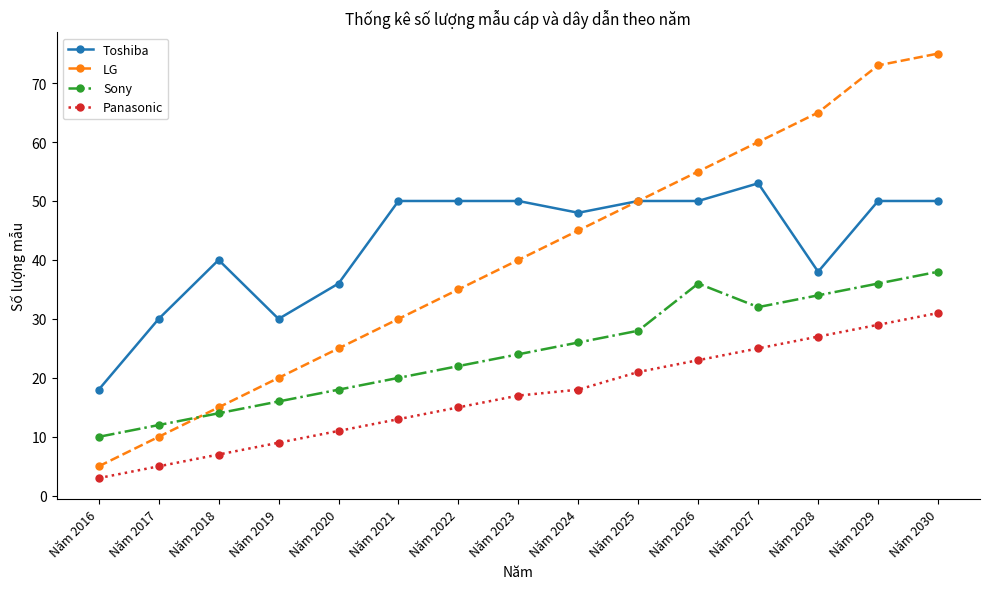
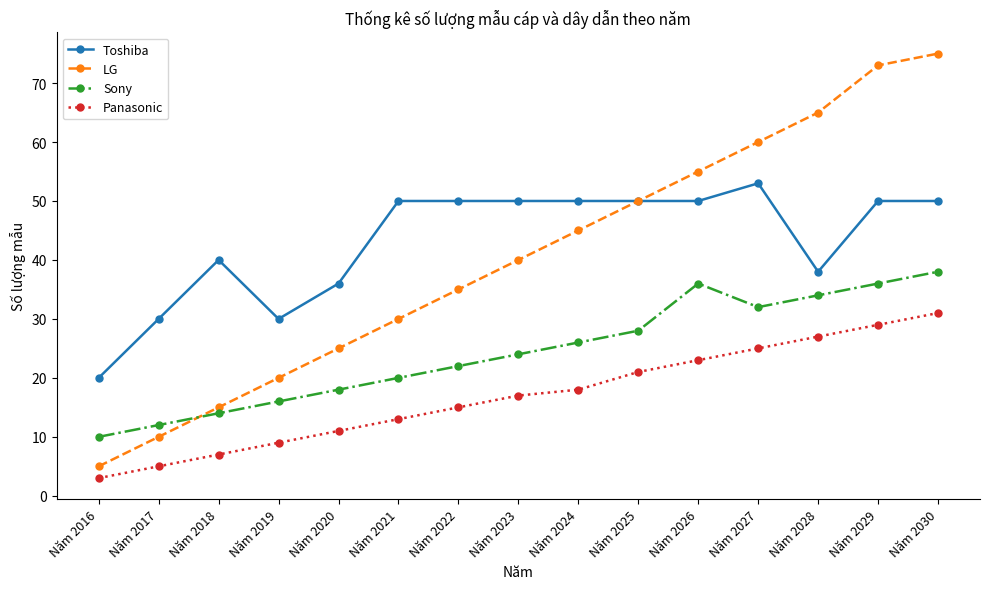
  {
    "Toshiba": {
-     "Năm 2016": 18,
+     "Năm 2016": 20,
      "Năm 2017": 30,
      "Năm 2018": 40,
      "Năm 2019": 30,
      "Năm 2020": 36,
      "Năm 2021": 50,
      "Năm 2022": 50,
      "Năm 2023": 50,
-     "Năm 2024": 48,
+     "Năm 2024": 50,
      "Năm 2026": 50,
      "Năm 2027": 53,
      "Năm 2028": 38,
      "Năm 2029": 50,
      "Năm 2030": 50
    },
    "LG": {
      "Năm 2016": 5,
      "Năm 2017": 10,
      "Năm 2018": 15,
      "Năm 2019": 20,
      "Năm 2020": 25,
      "Năm 2021": 30,
      "Năm 2022": 35,
      "Năm 2023": 40,
      "Năm 2024": 45,
      "Năm 2026": 55,
      "Năm 2027": 60,
      "Năm 2028": 65,
      "Năm 2029": 73,
      "Năm 2030": 75
    },
    "Sony": {
      "Năm 2016": 10,
      "Năm 2017": 12,
      "Năm 2018": 14,
      "Năm 2019": 16,
      "Năm 2020": 18,
      "Năm 2021": 20,
      "Năm 2022": 22,
      "Năm 2023": 24,
      "Năm 2024": 26,
      "Năm 2025": 28,
      "Năm 2026": 36,
      "Năm 2027": 32,
      "Năm 2028": 34,
      "Năm 2029": 36,
      "Năm 2030": 38
    },
    "Panasonic": {
      "Năm 2016": 3,
      "Năm 2017": 5,
      "Năm 2018": 7,
      "Năm 2019": 9,
      "Năm 2020": 11,
      "Năm 2021": 13,
      "Năm 2022": 15,
      "Năm 2023": 17,
      "Năm 2024": 18,
      "Năm 2025": 21,
      "Năm 2026": 23,
      "Năm 2027": 25,
      "Năm 2028": 27,
      "Năm 2029": 29,
      "Năm 2030": 31
    }
  }
